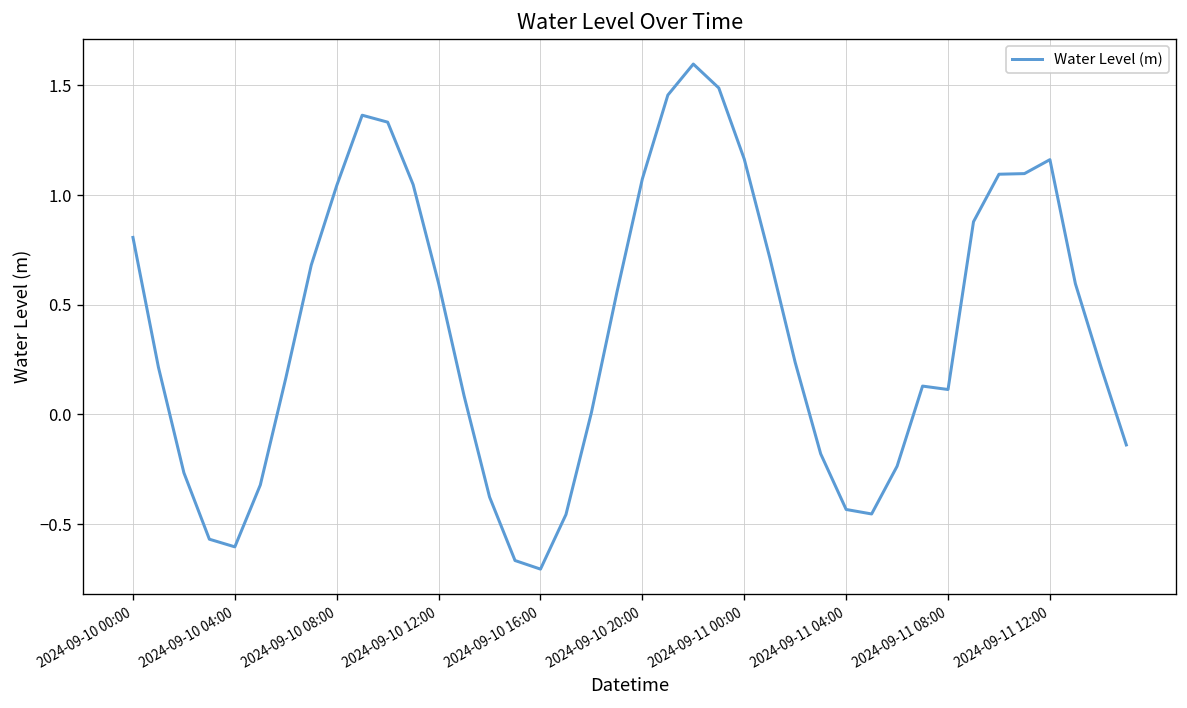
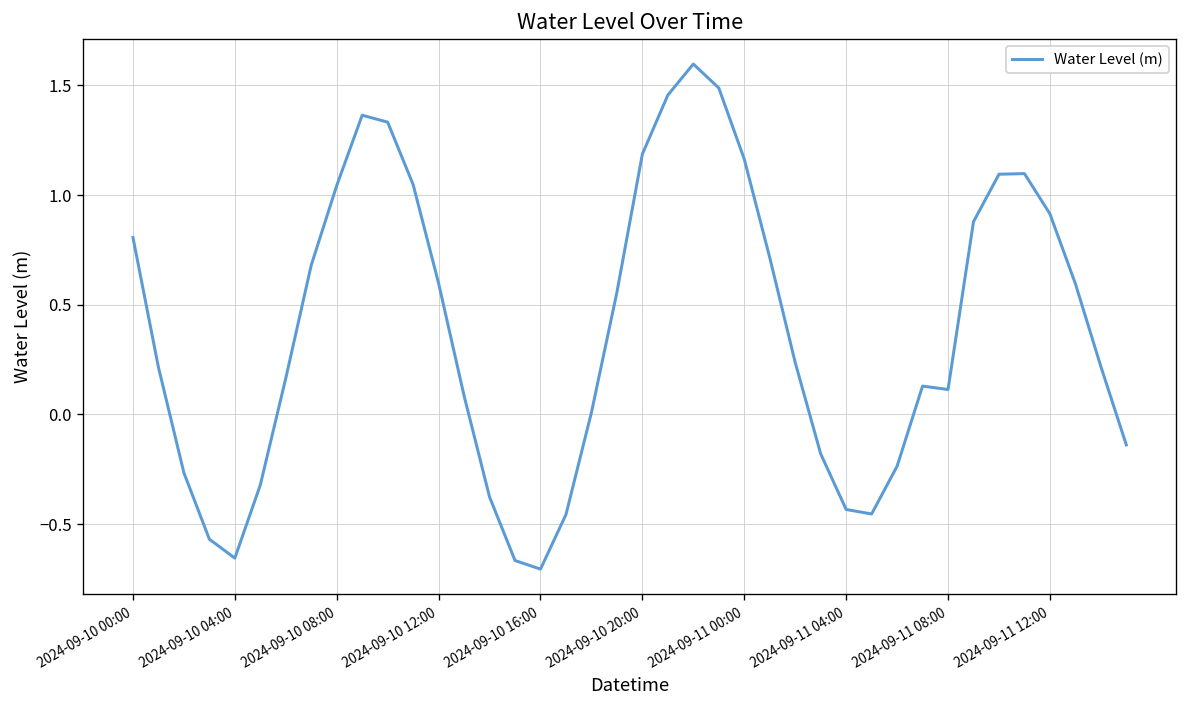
  {
    "2024-09-10 00:00": 0.81,
-   "2024-09-10 04:00": -0.60,
+   "2024-09-10 04:00": -0.66,
    "2024-09-10 08:00": 1.04,
    "2024-09-10 12:00": 0.60,
    "2024-09-10 16:00": -0.71,
-   "2024-09-10 20:00": 1.07,
+   "2024-09-10 20:00": 1.19,
    "2024-09-11 00:00": 1.16,
    "2024-09-11 04:00": -0.43,
    "2024-09-11 08:00": 0.11,
-   "2024-09-11 12:00": 1.16
+   "2024-09-11 12:00": 0.91
  }
